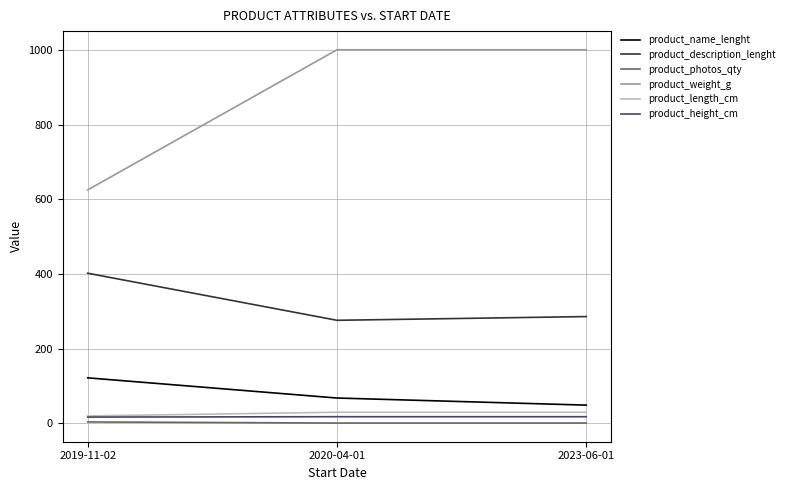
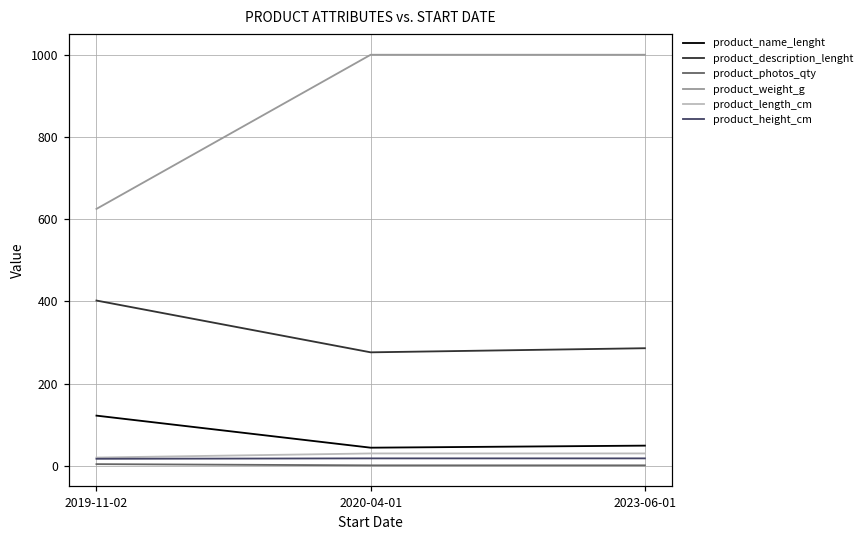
  {
    "product_name_lenght": {
      "2019-11-02": 120,
-     "2020-04-01": 70,
+     "2020-04-01": 40,
      "2023-06-01": 50
    }
  }
